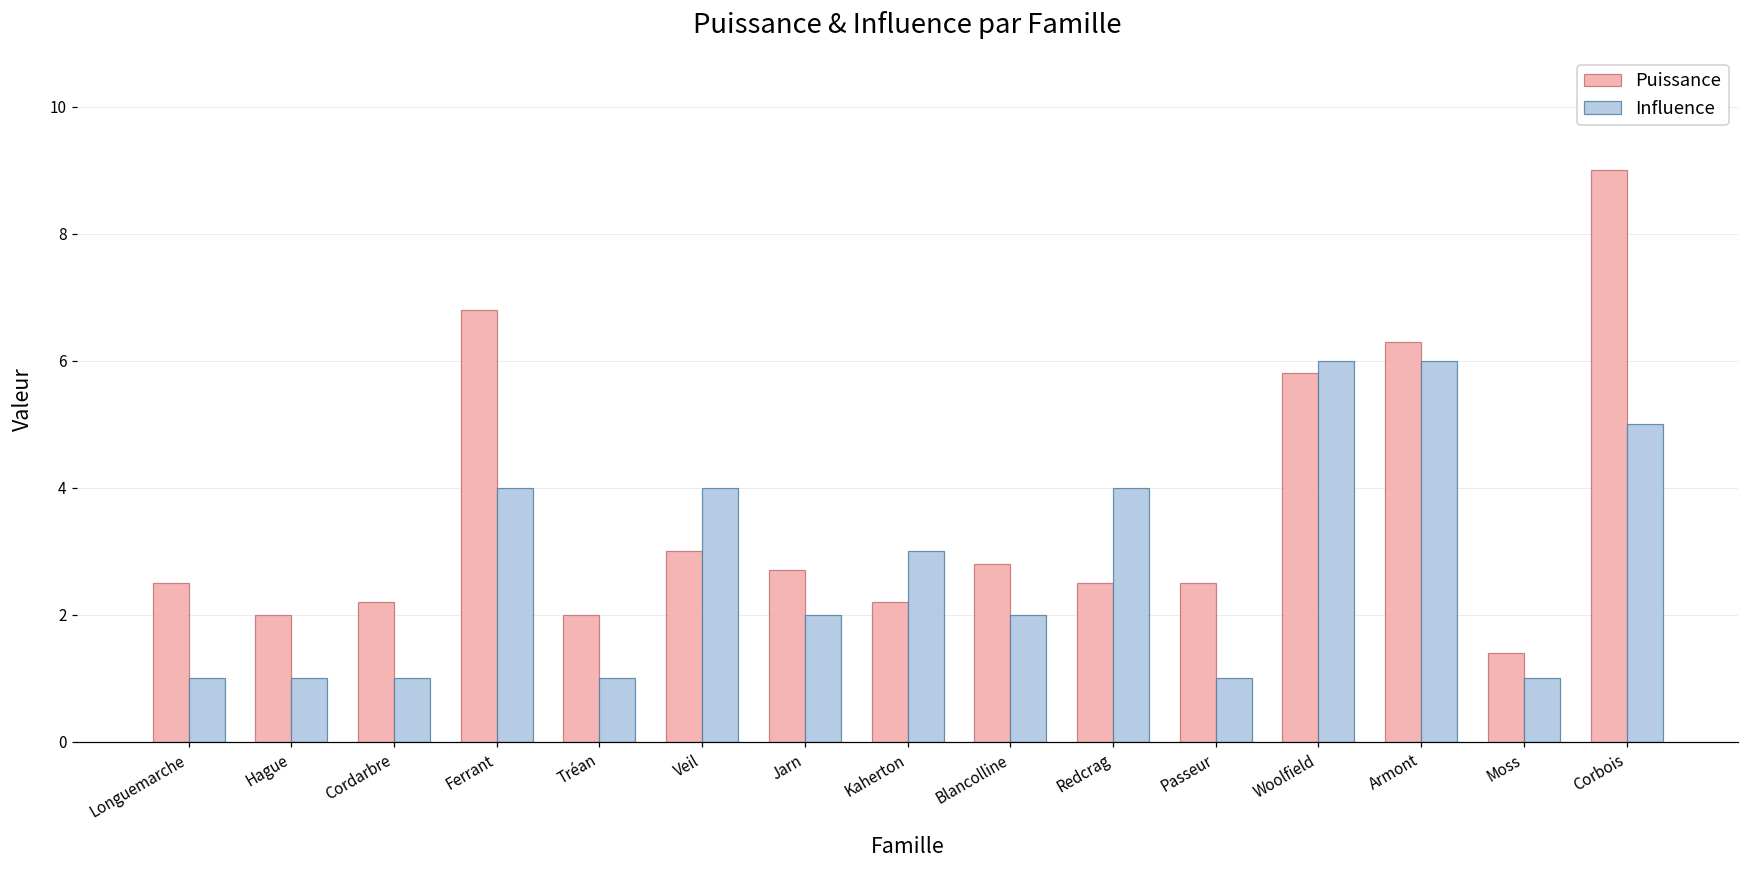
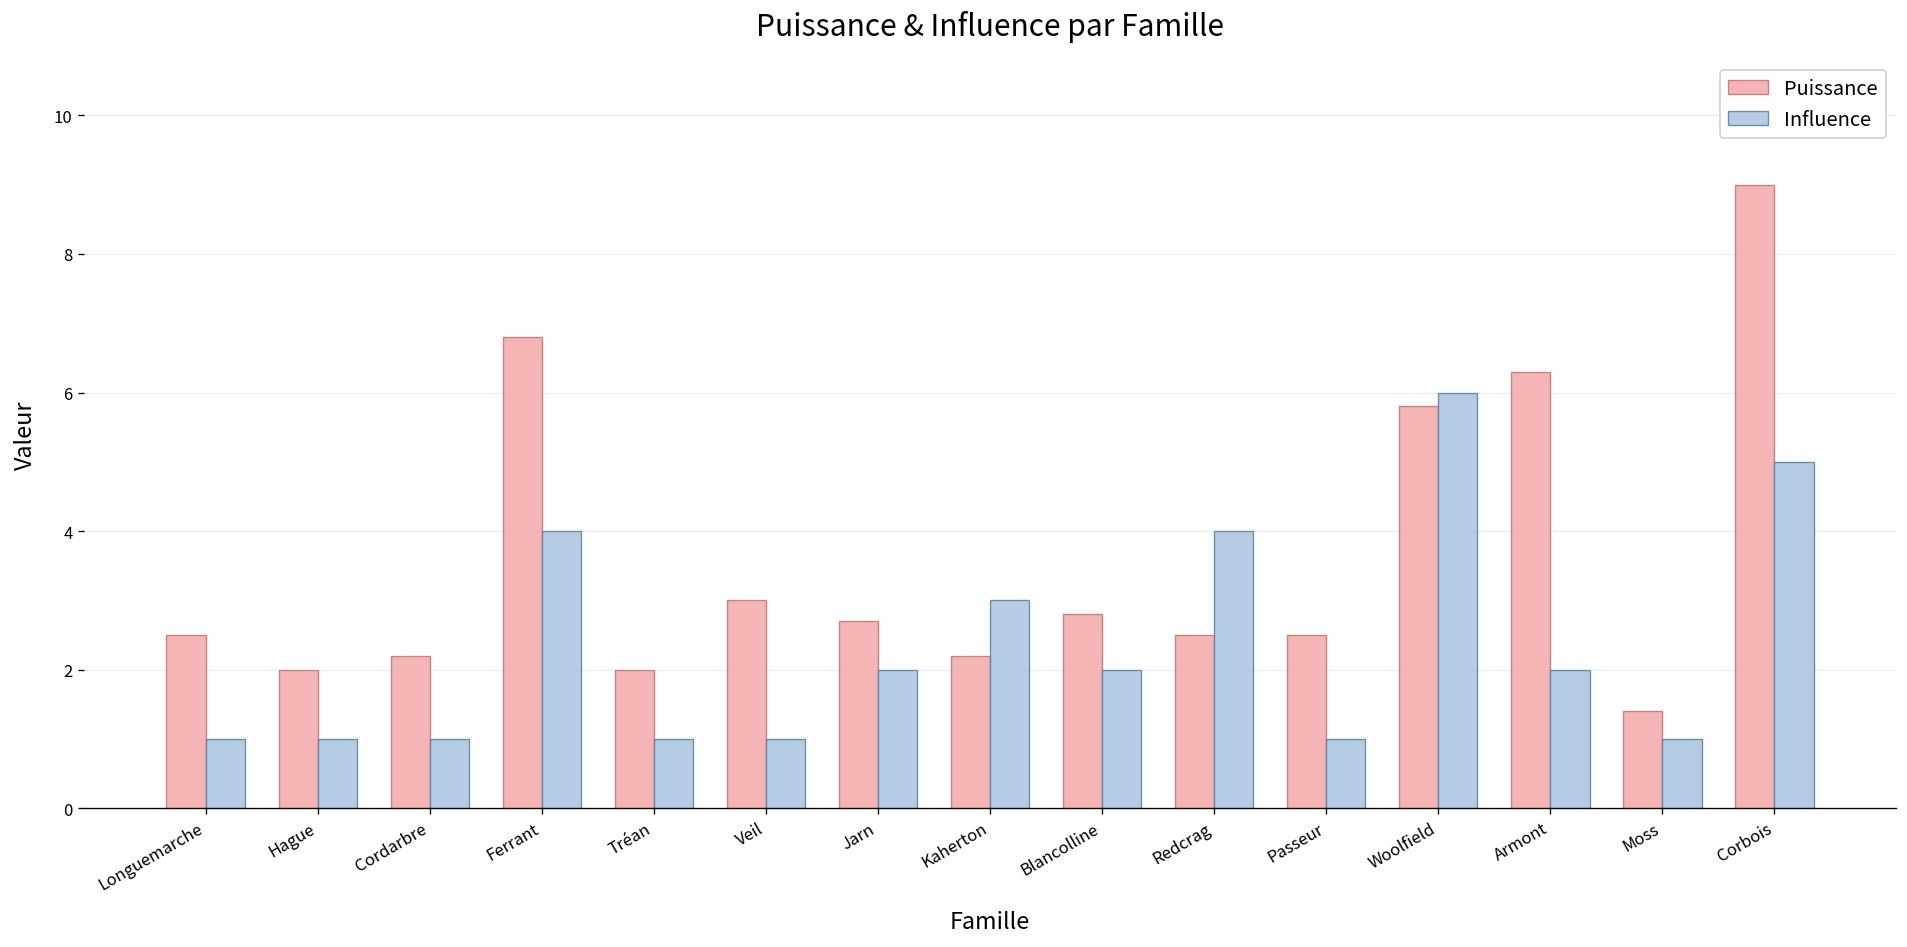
  {
    "Puissance": {
      "Longuemarche": 2.5,
      "Hague": 2,
      "Cordarbre": 2.2,
      "Ferrant": 6.8,
      "Tréan": 2,
      "Veil": 3,
      "Jarn": 2.7,
      "Kaherton": 2.2,
      "Blancolline": 2.8,
      "Redcrag": 2.5,
      "Passeur": 2.5,
      "Woolfield": 5.8,
      "Armont": 6.3,
      "Moss": 1.4,
      "Corbois": 9
    },
    "Influence": {
      "Longuemarche": 1,
      "Hague": 1,
      "Cordarbre": 1,
      "Ferrant": 4,
      "Tréan": 1,
-     "Veil": 4,
+     "Veil": 1,
      "Jarn": 2,
      "Kaherton": 3,
      "Blancolline": 2,
      "Redcrag": 4,
      "Passeur": 1,
      "Woolfield": 6,
-     "Armont": 6,
+     "Armont": 2,
      "Moss": 1,
      "Corbois": 5
    }
  }
